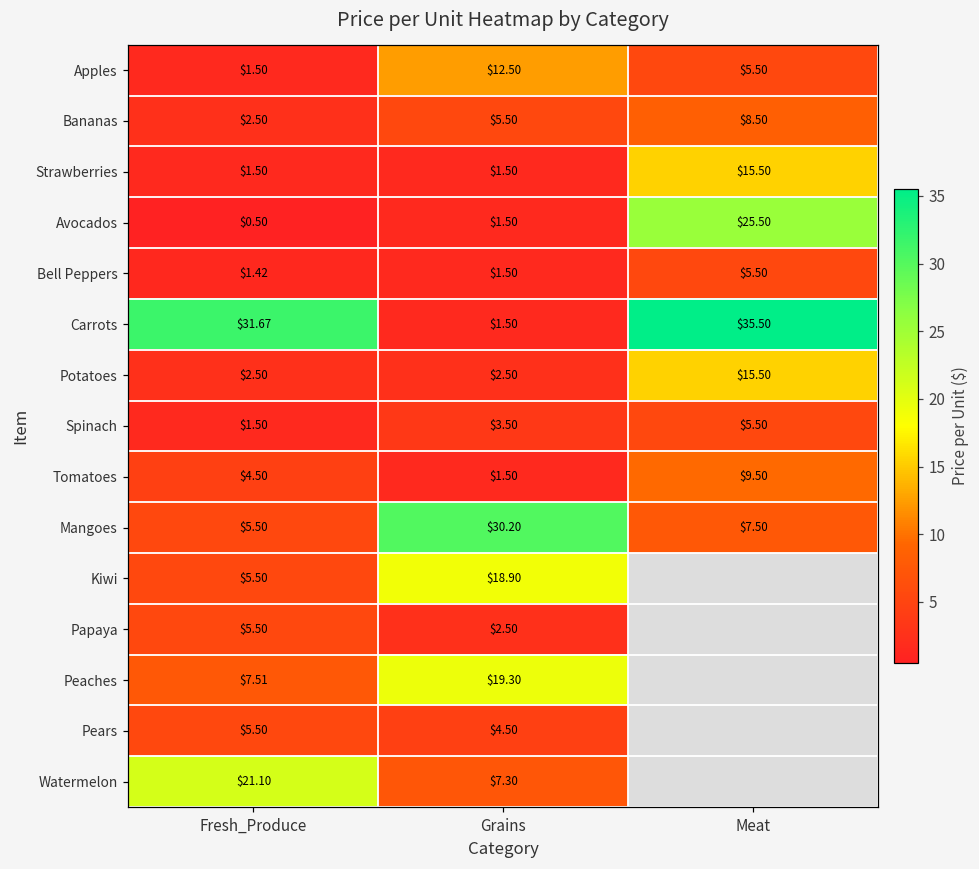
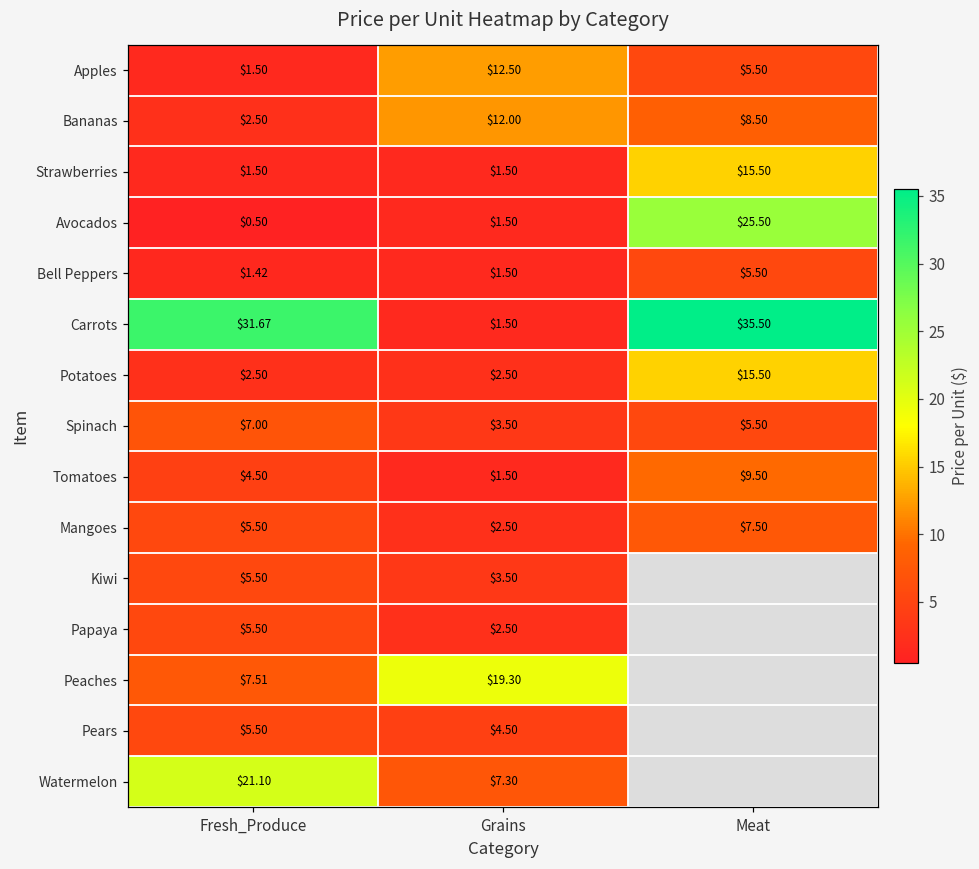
  {
    "Apples": {
      "Fresh_Produce": "$1.50",
      "Grains": "$12.50",
      "Meat": "$5.50"
    },
    "Bananas": {
      "Fresh_Produce": "$2.50",
-     "Grains": "$5.50",
+     "Grains": "$12.00",
      "Meat": "$8.50"
    },
    "Strawberries": {
      "Fresh_Produce": "$1.50",
      "Grains": "$1.50",
      "Meat": "$15.50"
    },
    "Avocados": {
      "Fresh_Produce": "$0.50",
      "Grains": "$1.50",
      "Meat": "$25.50"
    },
    "Bell Peppers": {
      "Fresh_Produce": "$1.42",
      "Grains": "$1.50",
      "Meat": "$5.50"
    },
    "Carrots": {
      "Fresh_Produce": "$31.67",
      "Grains": "$1.50",
      "Meat": "$35.50"
    },
    "Potatoes": {
      "Fresh_Produce": "$2.50",
      "Grains": "$2.50",
      "Meat": "$15.50"
    },
    "Spinach": {
-     "Fresh_Produce": "$1.50",
+     "Fresh_Produce": "$7.00",
      "Grains": "$3.50",
      "Meat": "$5.50"
    },
    "Tomatoes": {
      "Fresh_Produce": "$4.50",
      "Grains": "$1.50",
      "Meat": "$9.50"
    },
    "Mangoes": {
      "Fresh_Produce": "$5.50",
-     "Grains": "$30.20",
+     "Grains": "$2.50",
      "Meat": "$7.50"
    },
    "Kiwi": {
      "Fresh_Produce": "$5.50",
-     "Grains": "$18.90"
+     "Grains": "$3.50"
    },
    "Papaya": {
      "Fresh_Produce": "$5.50",
      "Grains": "$2.50"
    },
    "Peaches": {
      "Fresh_Produce": "$7.51",
      "Grains": "$19.30"
    },
    "Pears": {
      "Fresh_Produce": "$5.50",
      "Grains": "$4.50"
    },
    "Watermelon": {
      "Fresh_Produce": "$21.10",
      "Grains": "$7.30"
    }
  }
